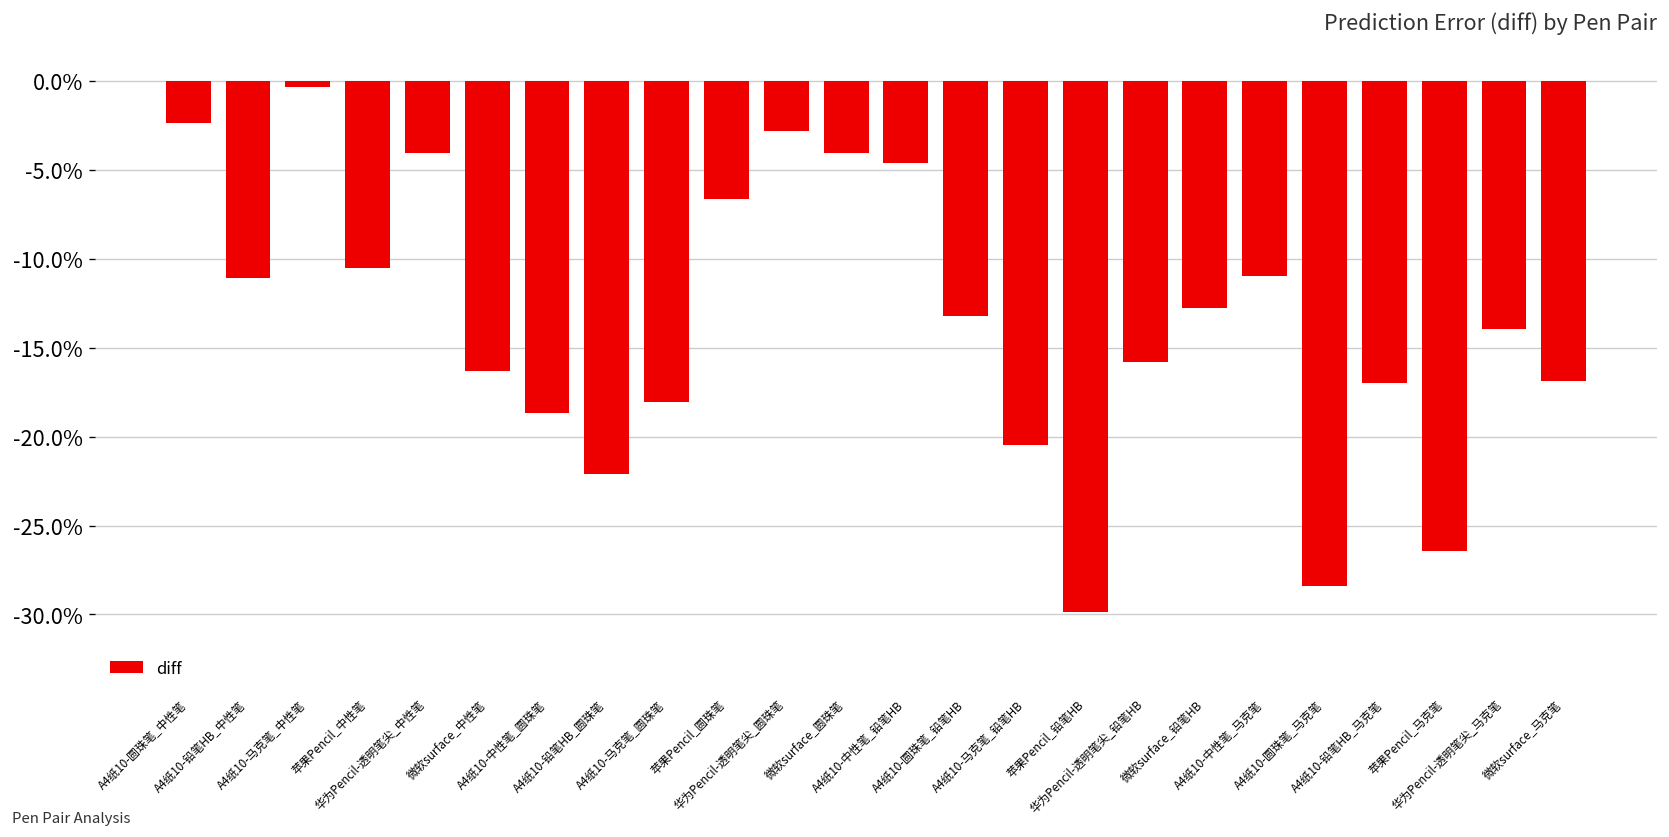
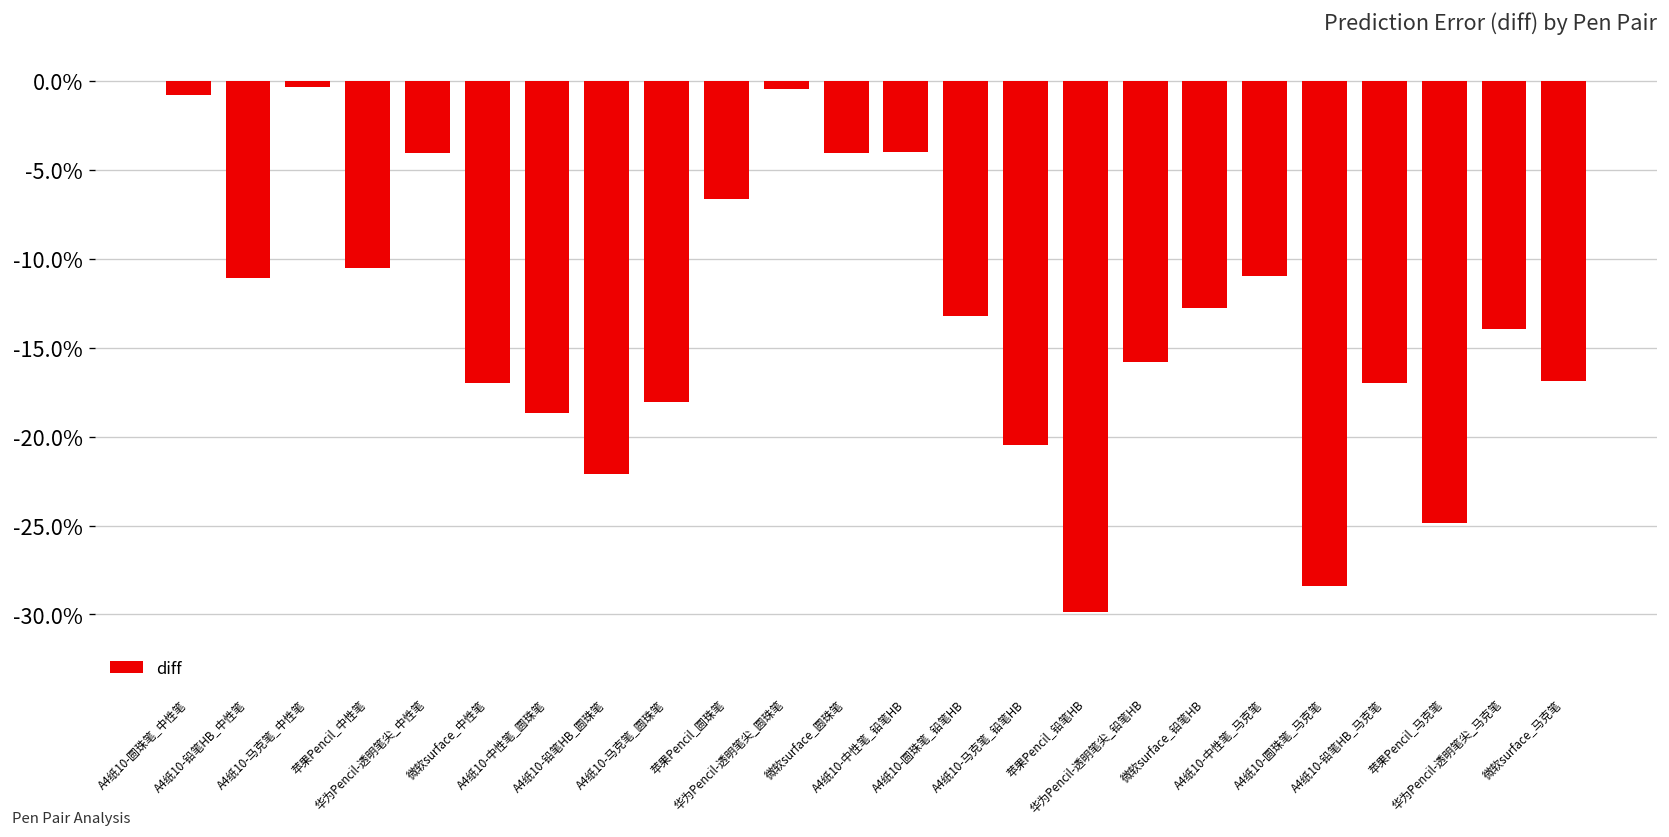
  {
-   "A4纸10-圆珠笔_中性笔": "-2.3%",
+   "A4纸10-圆珠笔_中性笔": "-0.8%",
    "A4纸10-铅笔HB_中性笔": "-11.1%",
    "A4纸10-马克笔_中性笔": "-0.3%",
    "苹果Pencil_中性笔": "-10.5%",
    "华为Pencil-透明笔尖_中性笔": "-4.1%",
-   "微软surface_中性笔": "-16.3%",
+   "微软surface_中性笔": "-17.0%",
    "A4纸10-中性笔_圆珠笔": "-18.7%",
    "A4纸10-铅笔HB_圆珠笔": "-22.1%",
    "A4纸10-马克笔_圆珠笔": "-18.0%",
    "苹果Pencil_圆珠笔": "-6.6%",
-   "华为Pencil-透明笔尖_圆珠笔": "-2.8%",
+   "华为Pencil-透明笔尖_圆珠笔": "-0.4%",
    "微软surface_圆珠笔": "-4.1%",
-   "A4纸10-中性笔_铅笔HB": "-4.6%",
+   "A4纸10-中性笔_铅笔HB": "-4.0%",
    "A4纸10-圆珠笔_铅笔HB": "-13.2%",
    "A4纸10-马克笔_铅笔HB": "-20.5%",
    "苹果Pencil_铅笔HB": "-29.9%",
    "华为Pencil-透明笔尖_铅笔HB": "-15.8%",
    "微软surface_铅笔HB": "-12.8%",
    "A4纸10-中性笔_马克笔": "-11.0%",
    "A4纸10-圆珠笔_马克笔": "-28.4%",
    "A4纸10-铅笔HB_马克笔": "-17.0%",
-   "苹果Pencil_马克笔": "-26.4%",
+   "苹果Pencil_马克笔": "-24.8%",
    "华为Pencil-透明笔尖_马克笔": "-13.9%",
    "微软surface_马克笔": "-16.8%"
  }
